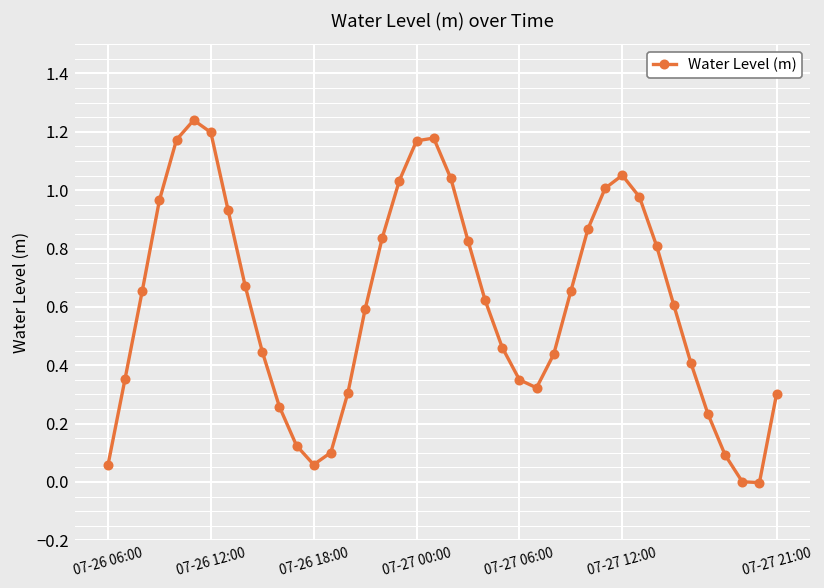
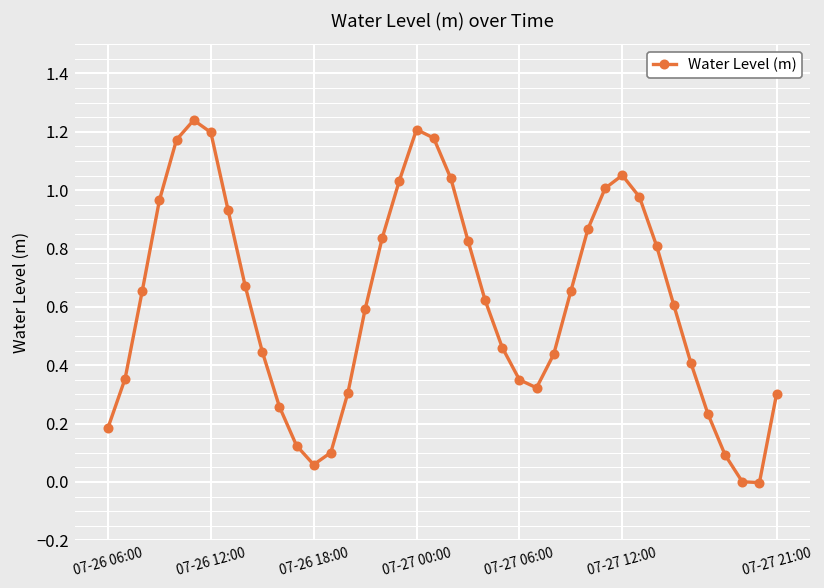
  {
-   "07-26 06:00": 0.06,
+   "07-26 06:00": 0.19,
    "07-26 12:00": 1.20,
    "07-26 18:00": 0.06,
-   "07-27 00:00": 1.17,
+   "07-27 00:00": 1.21,
    "07-27 06:00": 0.35,
    "07-27 12:00": 1.05,
    "07-27 21:00": 0.30
  }
